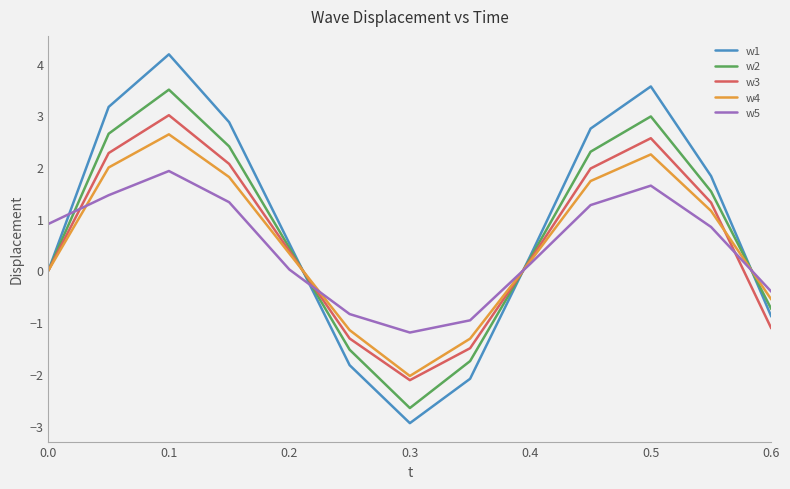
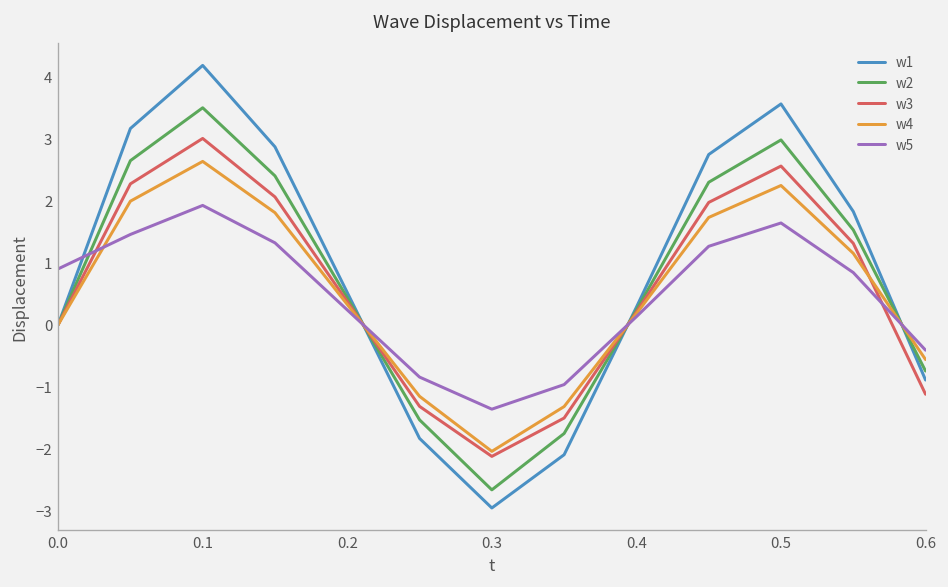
  {
    "w1": {
      "0.1": 4.2,
      "0.2": 0.5,
      "0.3": -3.0,
      "0.5": 3.6,
      "0.6": -0.9
    },
    "w2": {
      "0.1": 3.5,
      "0.2": 0.4,
      "0.3": -2.7,
      "0.5": 3.0,
      "0.6": -0.7
    },
    "w3": {
      "0.1": 3.0,
      "0.3": -2.1,
      "0.5": 2.6,
      "0.6": -1.1
    },
    "w4": {
      "0.1": 2.6,
      "0.3": -2.0,
      "0.5": 2.2,
      "0.6": -0.6
    },
    "w5": {
      "0.0": 0.9,
      "0.1": 1.9,
-     "0.2": 0.0,
-     "0.3": -1.2,
+     "0.2": 0.2,
+     "0.3": -1.4,
      "0.5": 1.6,
      "0.6": -0.4
    }
  }
